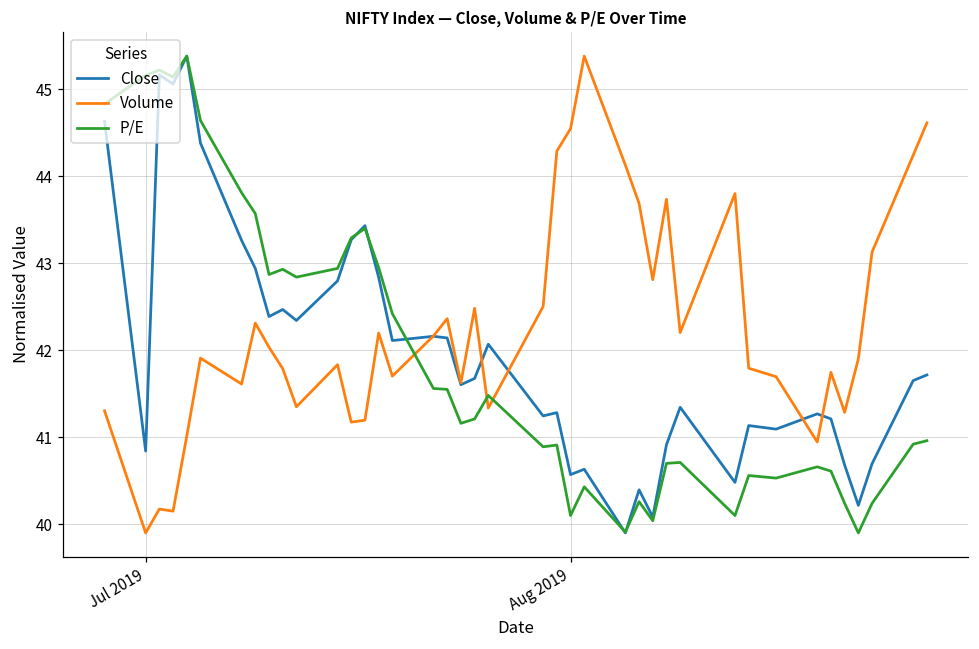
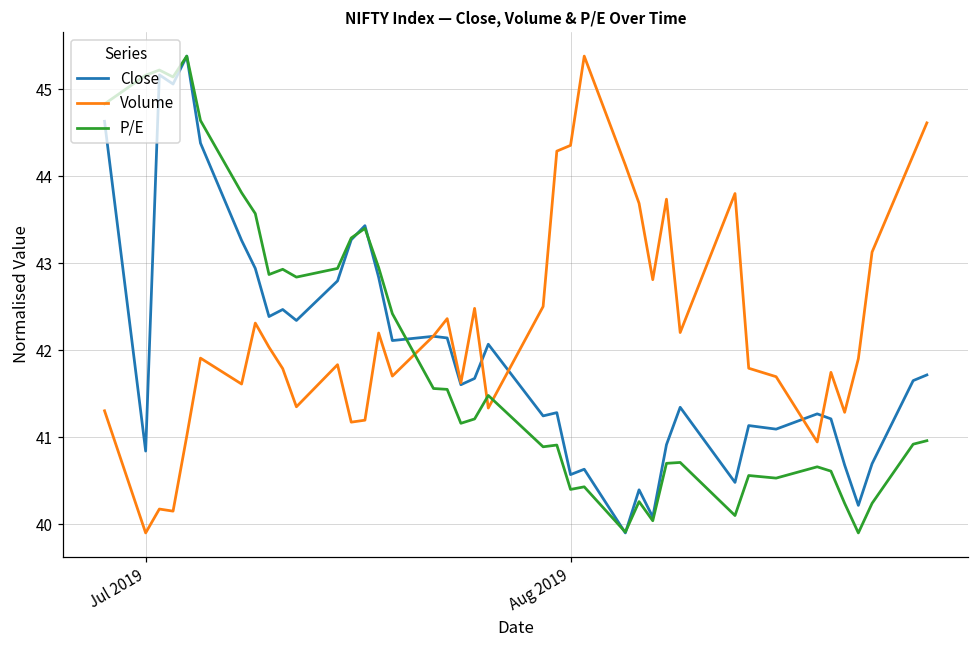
  {
    "Close": {
      "Jul 2019": 40.8,
      "Aug 2019": 40.6
    },
    "Volume": {
      "Jul 2019": 39.9,
-     "Aug 2019": 44.5
+     "Aug 2019": 44.4
    },
    "P/E": {
-     "Aug 2019": 40.1
+     "Aug 2019": 40.4
    }
  }
